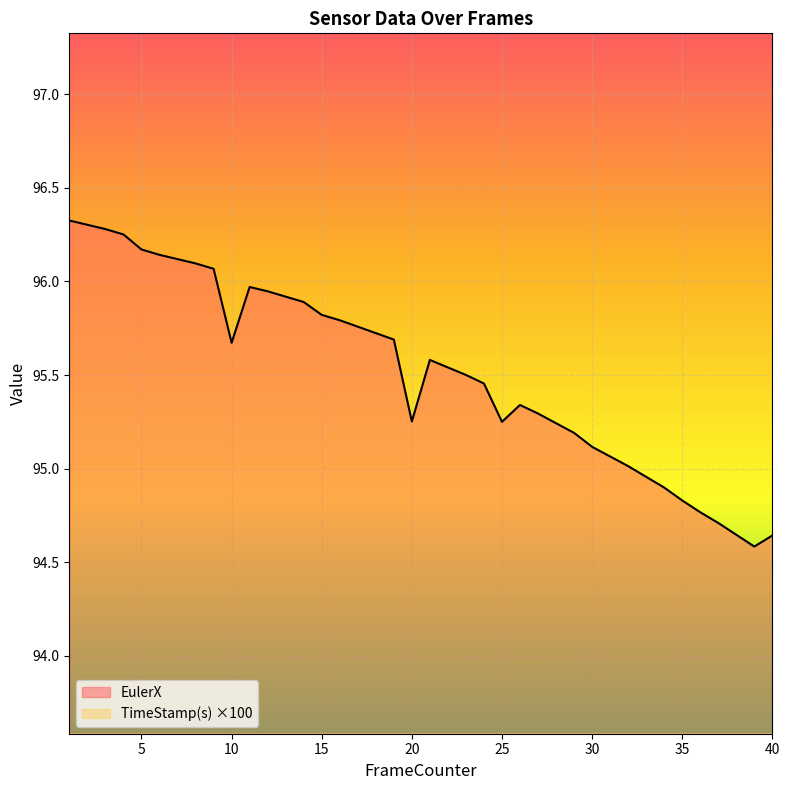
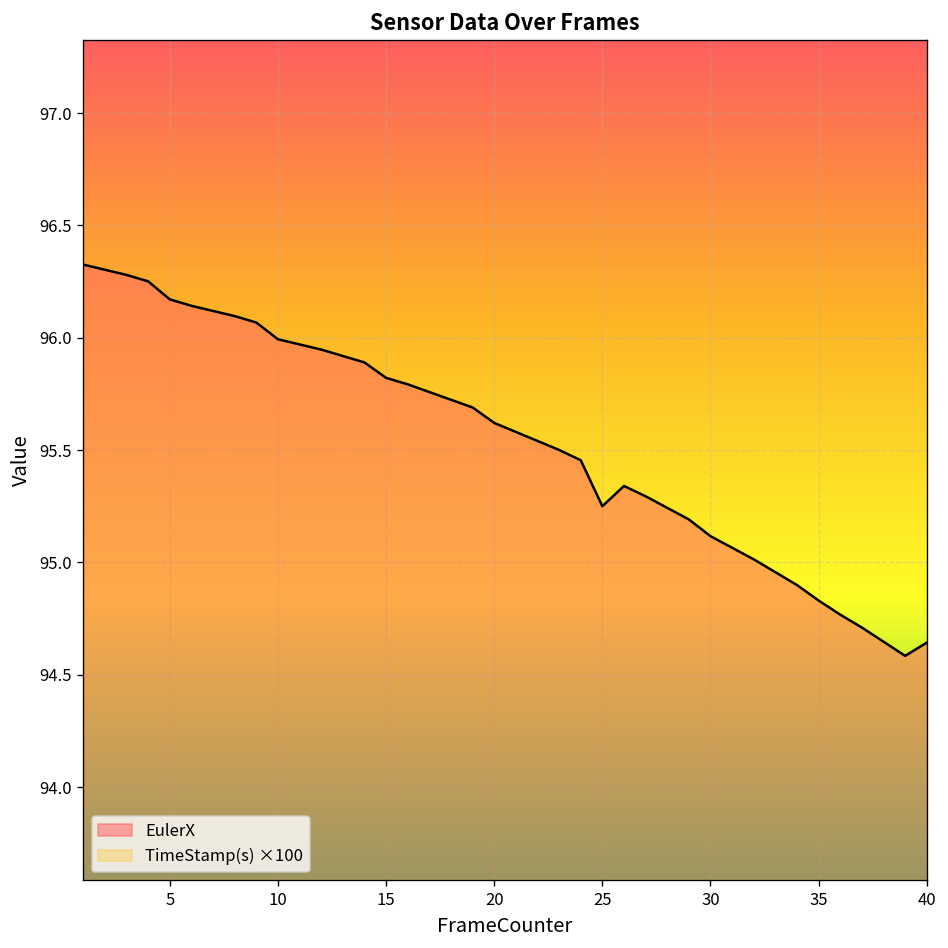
  {
    "EulerX": {
      "5": 96.17,
-     "10": 95.67,
+     "10": 95.99,
      "15": 95.82,
-     "20": 95.25,
+     "20": 95.62,
      "25": 95.25,
      "30": 95.12,
      "35": 94.83,
      "40": 94.64
    }
  }
